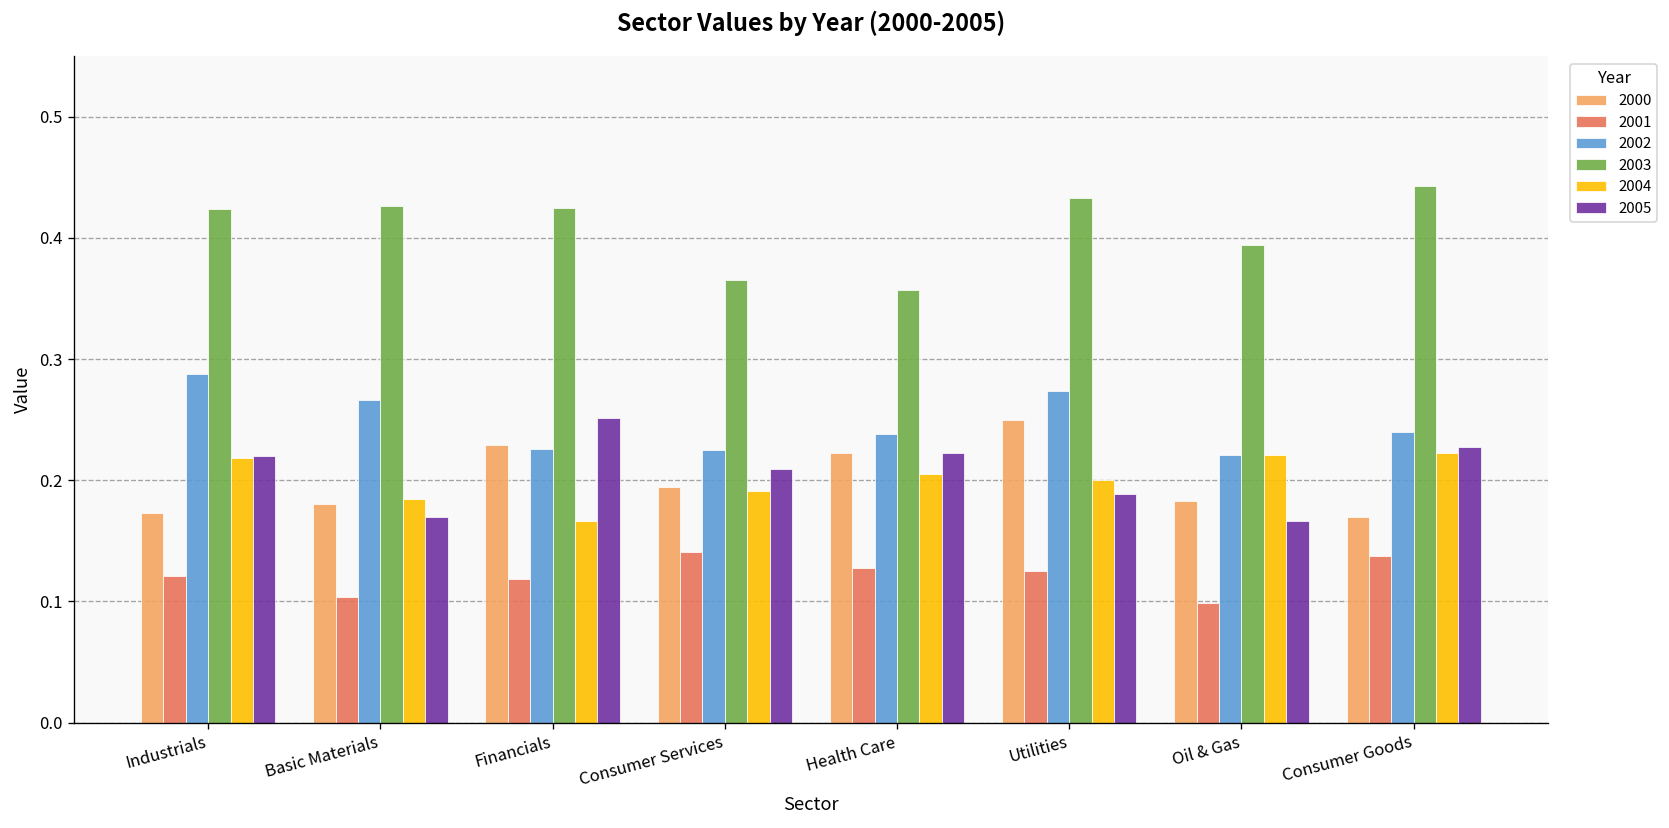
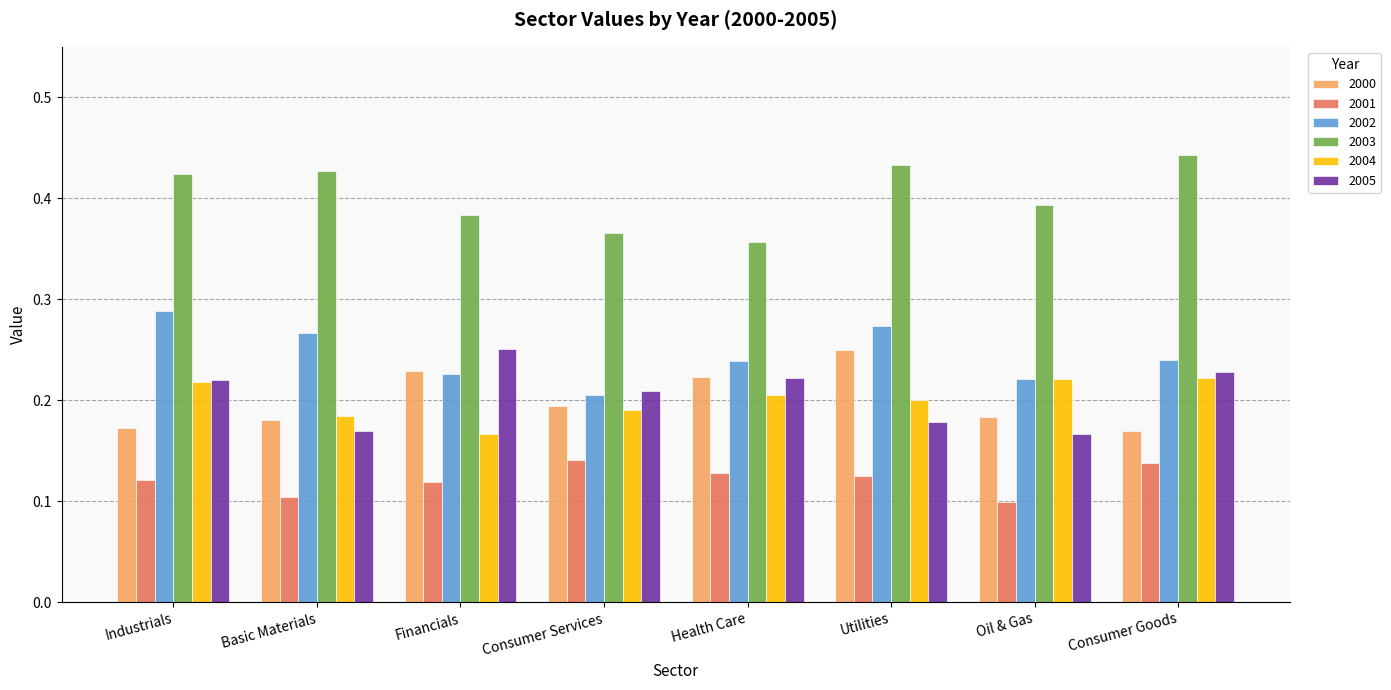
  {
    "2002": {
      "Industrials": 0.288,
      "Basic Materials": 0.266,
      "Financials": 0.226,
-     "Consumer Services": 0.225,
+     "Consumer Services": 0.205,
      "Health Care": 0.238,
      "Utilities": 0.273,
      "Oil & Gas": 0.221,
      "Consumer Goods": 0.240
    },
    "2003": {
      "Industrials": 0.424,
      "Basic Materials": 0.427,
-     "Financials": 0.424,
+     "Financials": 0.383,
      "Consumer Services": 0.365,
      "Health Care": 0.357,
      "Utilities": 0.433,
      "Oil & Gas": 0.394,
      "Consumer Goods": 0.443
    },
    "2004": {
      "Industrials": 0.218,
      "Basic Materials": 0.185,
      "Financials": 0.166,
      "Consumer Services": 0.191,
      "Health Care": 0.205,
      "Utilities": 0.201,
      "Oil & Gas": 0.221,
      "Consumer Goods": 0.222
    },
    "2005": {
      "Industrials": 0.220,
      "Basic Materials": 0.170,
      "Financials": 0.251,
      "Consumer Services": 0.209,
      "Health Care": 0.222,
-     "Utilities": 0.189,
+     "Utilities": 0.178,
      "Oil & Gas": 0.166,
      "Consumer Goods": 0.228
    }
  }
